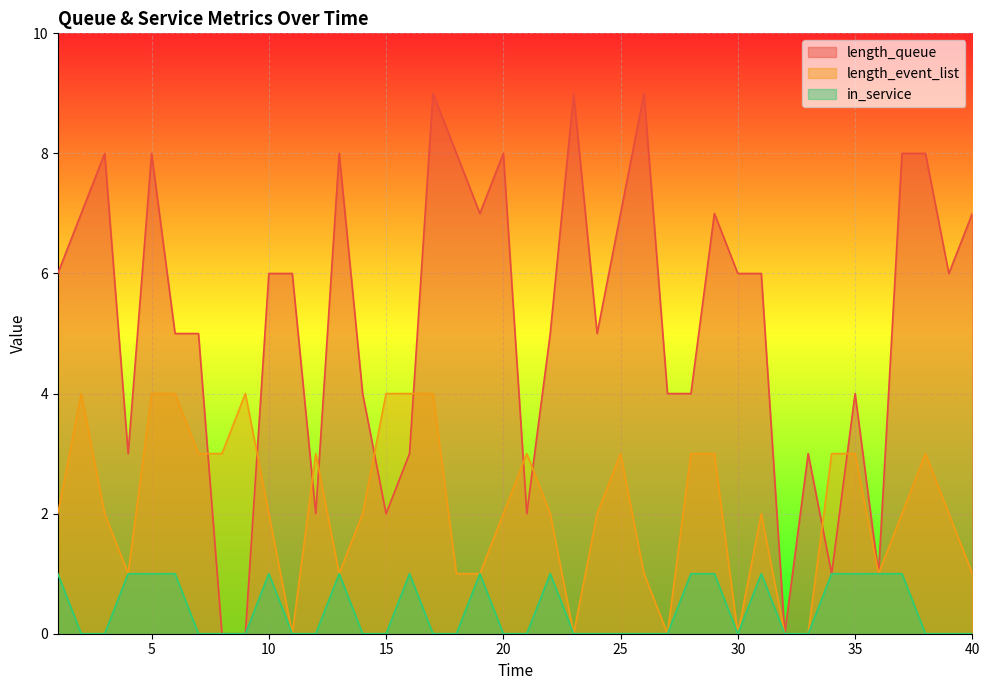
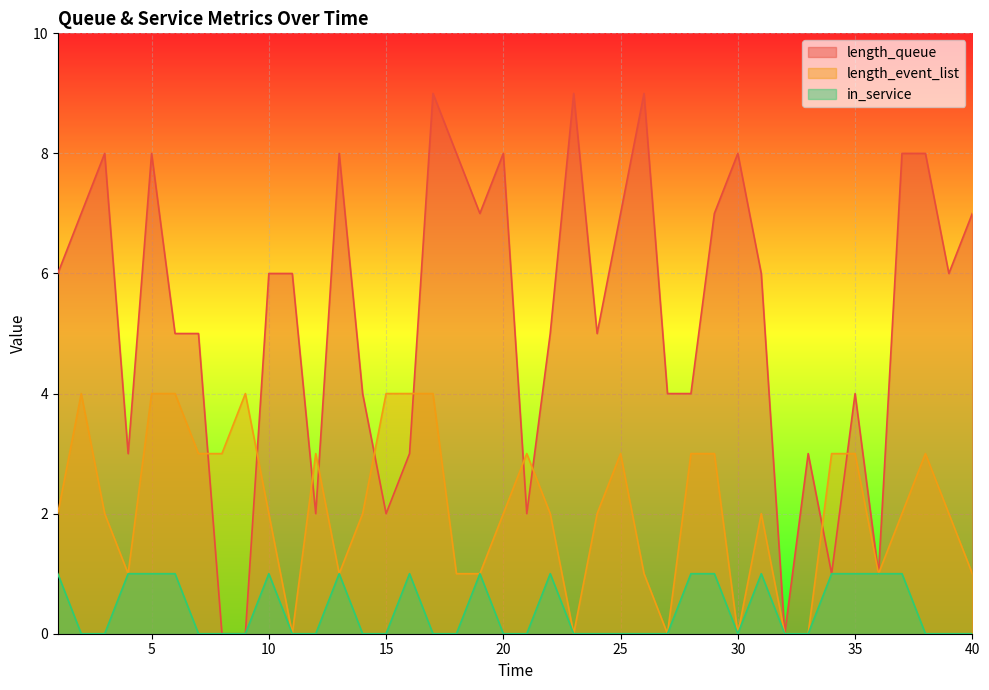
  {
    "length_queue": {
      "5": 8,
      "10": 6,
      "15": 2,
      "20": 8,
      "25": 7,
-     "30": 6,
+     "30": 8,
      "35": 4,
      "40": 7
    },
    "length_event_list": {
      "5": 4,
      "10": 2,
      "15": 4,
      "20": 2,
      "25": 3,
      "35": 3,
      "40": 1
    },
    "in_service": {
      "5": 1,
      "10": 1,
      "15": 0,
      "20": 0,
      "25": 0,
      "35": 1,
      "40": 0
    }
  }
